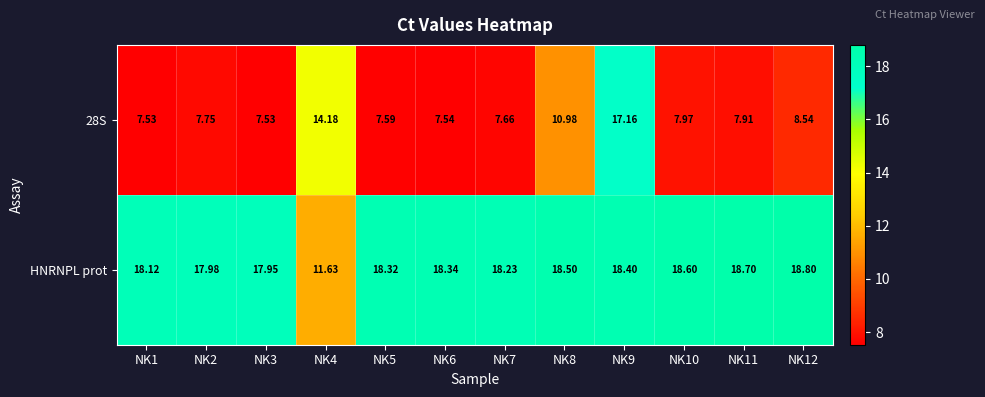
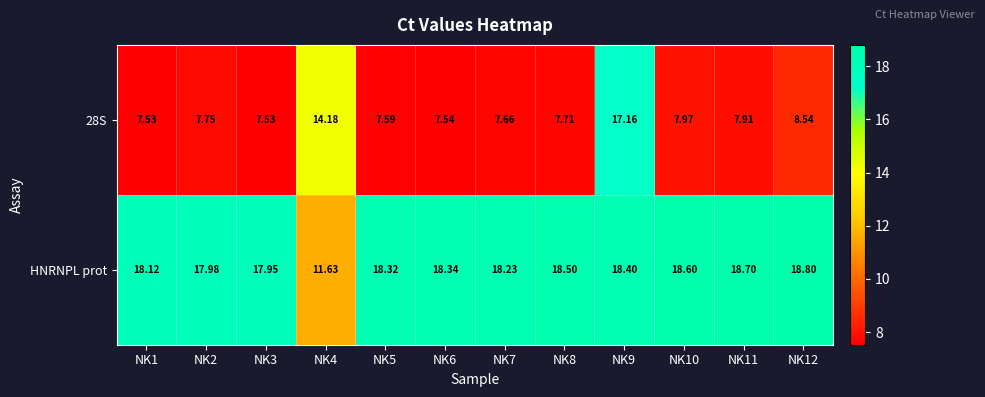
  {
    "28S": {
      "NK1": 7.53,
      "NK2": 7.75,
      "NK3": 7.53,
      "NK4": 14.18,
      "NK5": 7.59,
      "NK6": 7.54,
      "NK7": 7.66,
-     "NK8": 10.98,
+     "NK8": 7.71,
      "NK9": 17.16,
      "NK10": 7.97,
      "NK11": 7.91,
      "NK12": 8.54
    },
    "HNRNPL prot": {
      "NK1": 18.12,
      "NK2": 17.98,
      "NK3": 17.95,
      "NK4": 11.63,
      "NK5": 18.32,
      "NK6": 18.34,
      "NK7": 18.23,
      "NK8": 18.50,
      "NK9": 18.40,
      "NK10": 18.60,
      "NK11": 18.70,
      "NK12": 18.80
    }
  }
